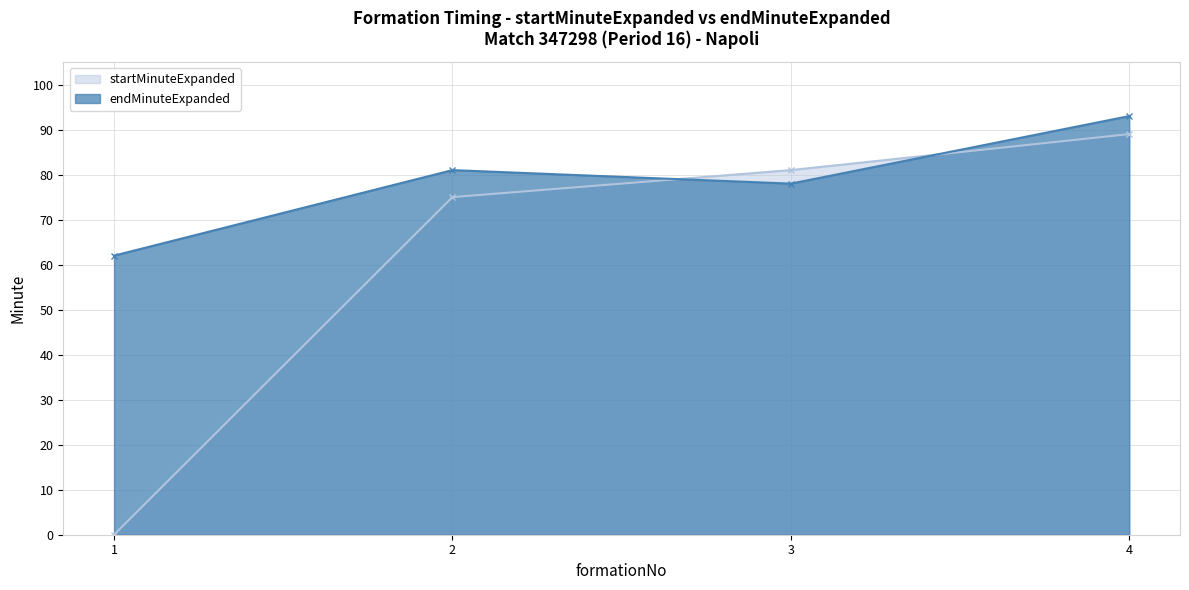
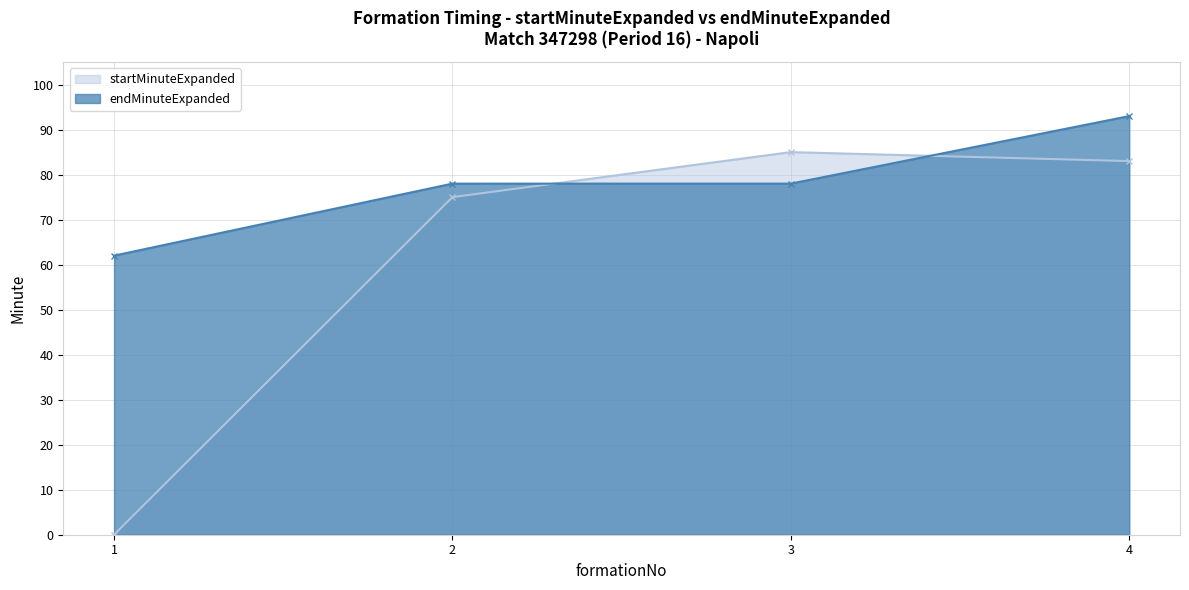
  {
    "startMinuteExpanded": {
      "1": 0,
      "2": 75,
-     "3": 81,
-     "4": 89
+     "3": 85,
+     "4": 83
    },
    "endMinuteExpanded": {
      "1": 62,
-     "2": 81,
+     "2": 78,
      "3": 78,
      "4": 93
    }
  }
